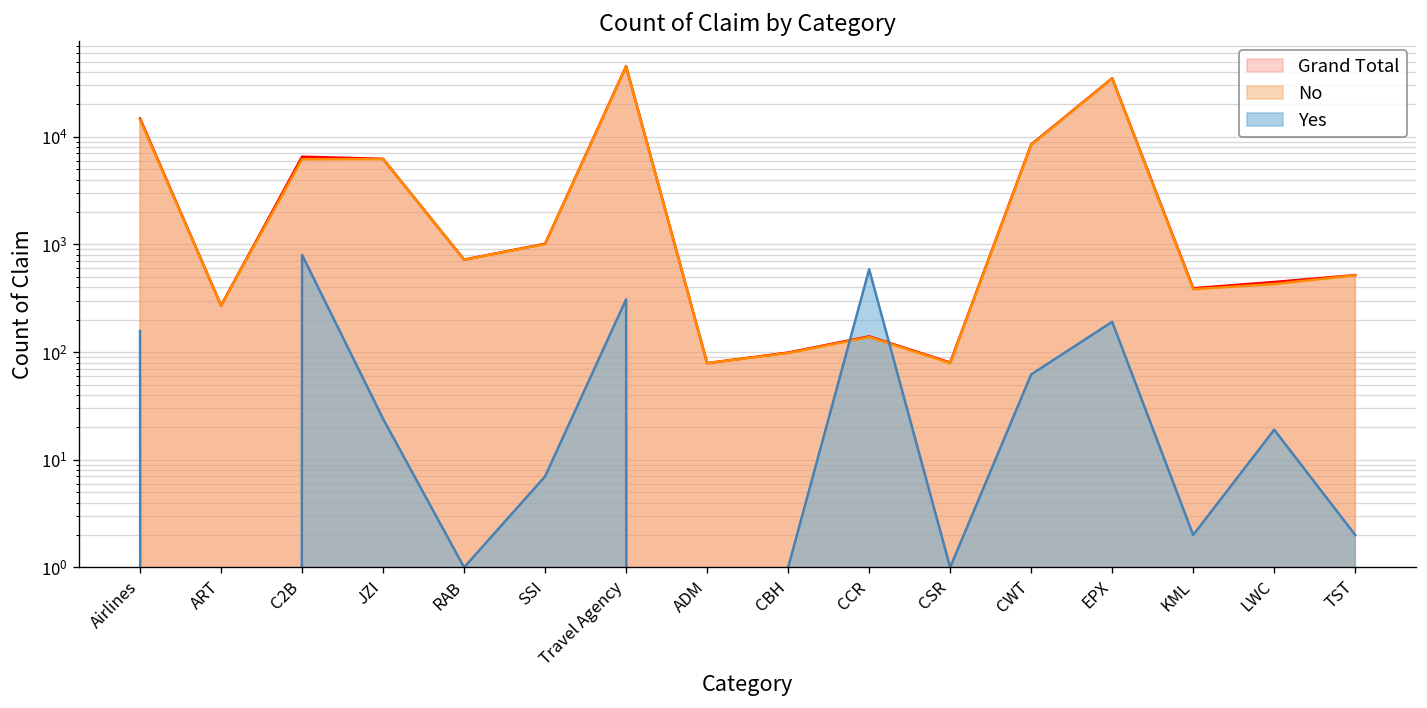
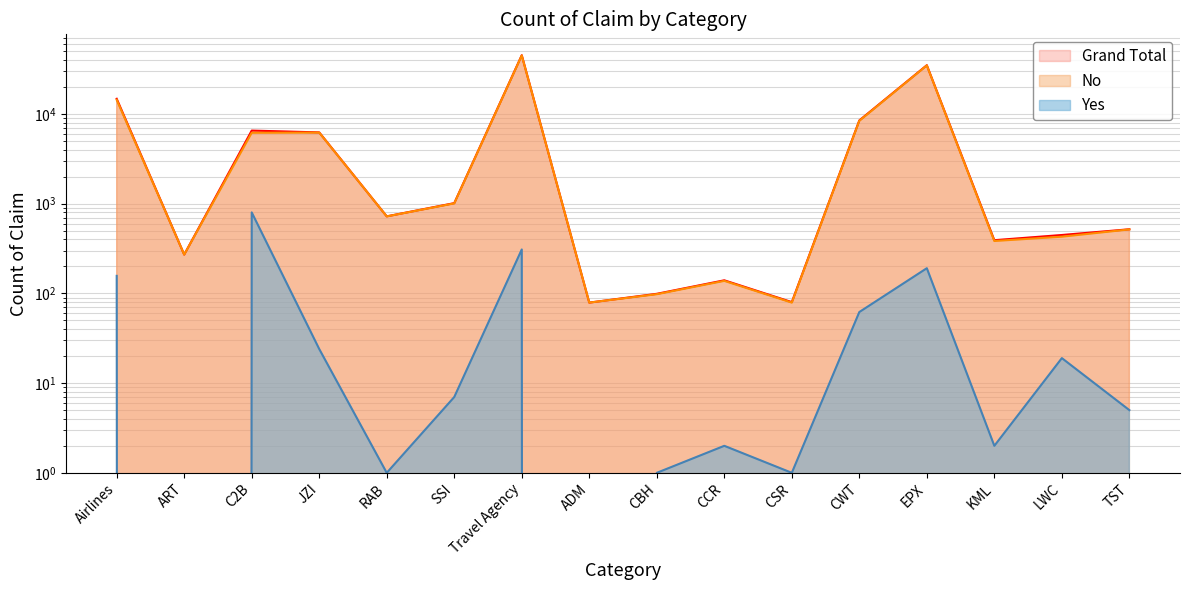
  {
    "Yes": {
      "Airlines": 160,
      "C2B": 800,
      "JZI": 24,
      "RAB": 1,
      "SSI": 7,
      "Travel Agency": 310,
      "CBH": 1,
-     "CCR": 600,
+     "CCR": 2,
      "CSR": 1,
      "CWT": 60,
      "EPX": 190,
      "KML": 2,
      "LWC": 19,
-     "TST": 2
+     "TST": 5
    }
  }
